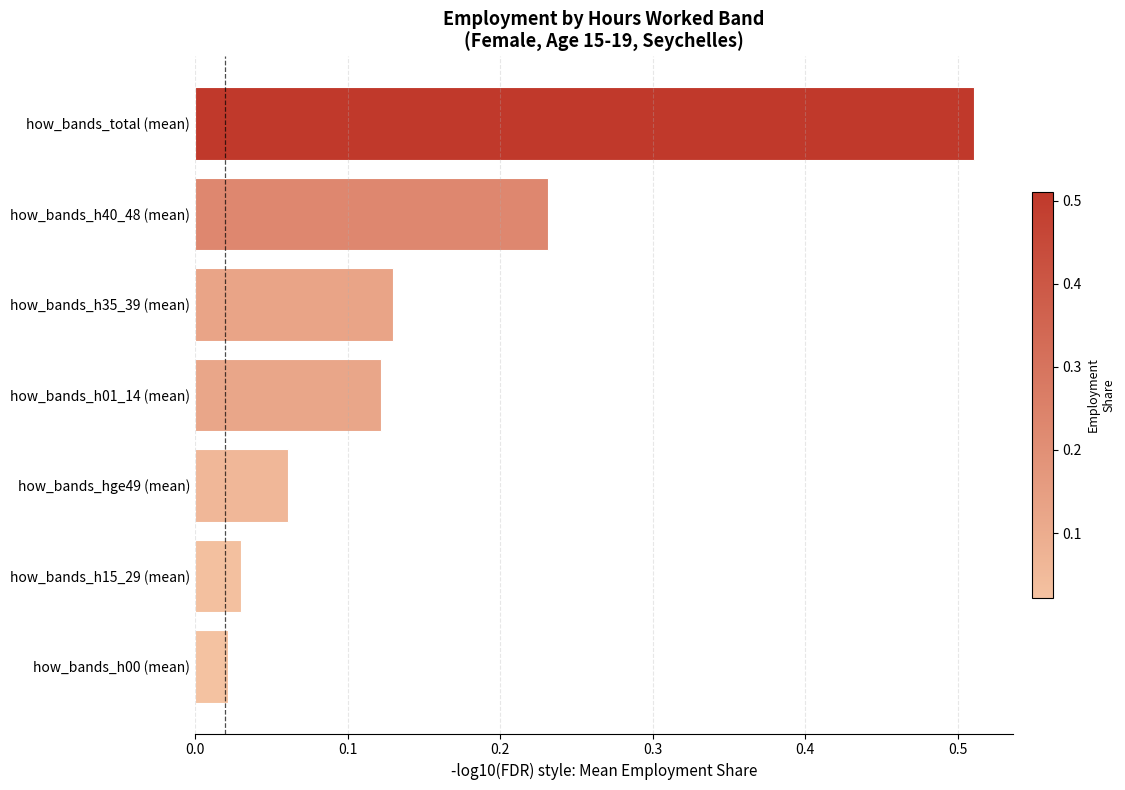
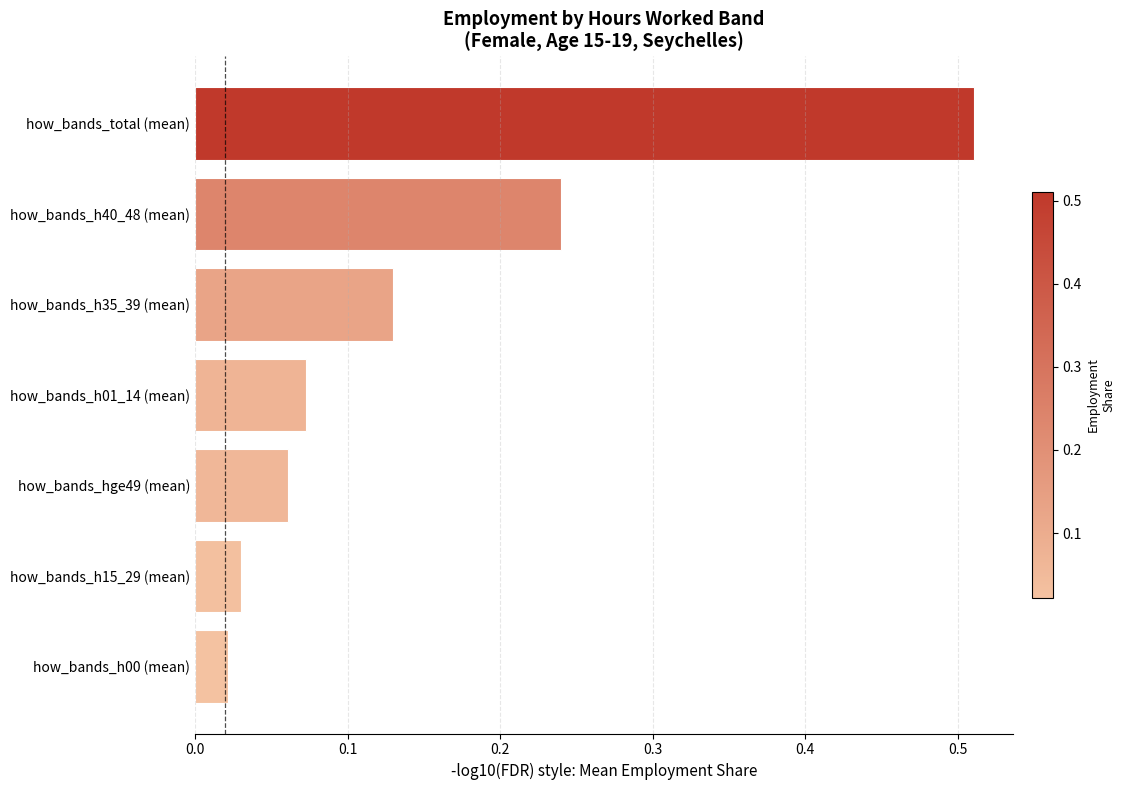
  {
    "how_bands_total (mean)": 0.510,
-   "how_bands_h40_48 (mean)": 0.232,
+   "how_bands_h40_48 (mean)": 0.240,
    "how_bands_h35_39 (mean)": 0.130,
-   "how_bands_h01_14 (mean)": 0.122,
+   "how_bands_h01_14 (mean)": 0.073,
    "how_bands_hge49 (mean)": 0.061,
    "how_bands_h15_29 (mean)": 0.030,
    "how_bands_h00 (mean)": 0.022
  }
